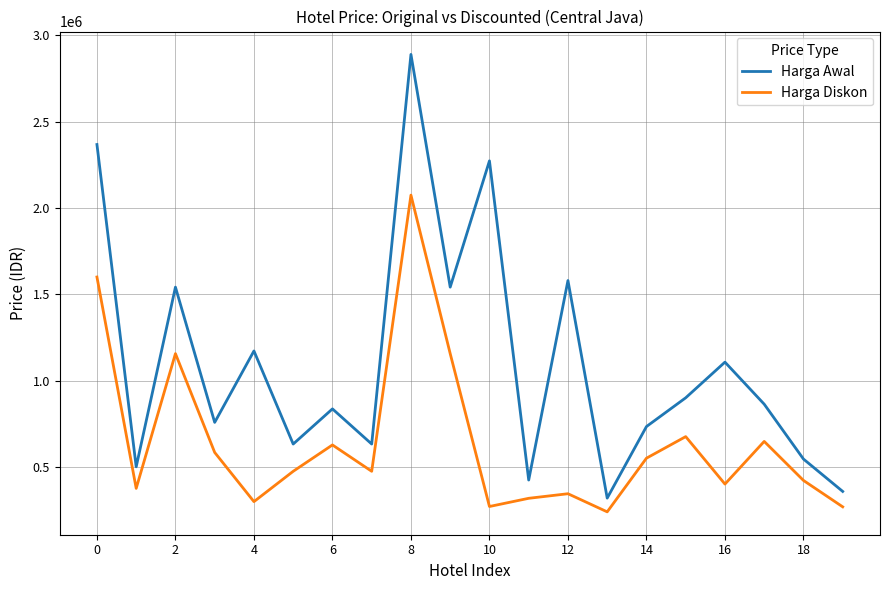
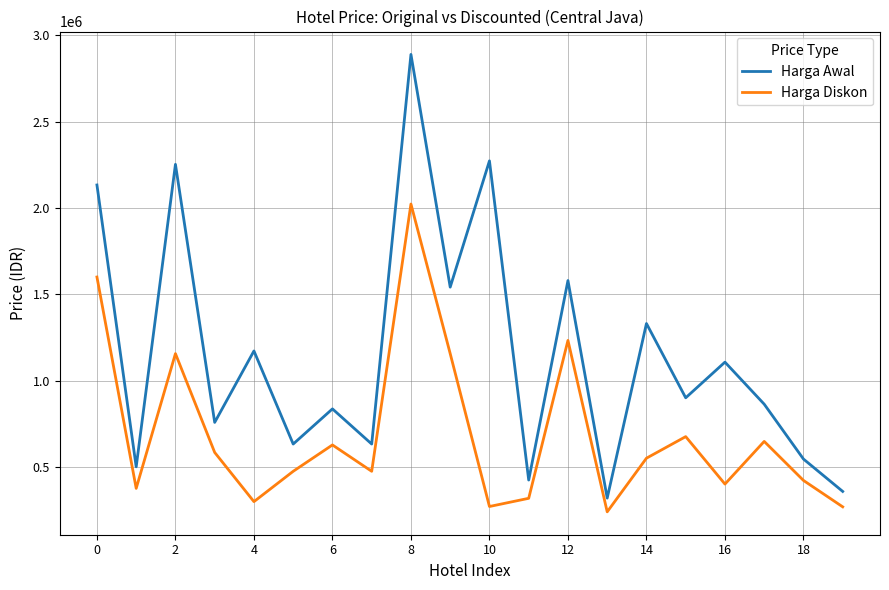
  {
    "Harga Awal": {
-     "0": 2370000,
-     "2": 1540000,
+     "0": 2130000,
+     "2": 2250000,
      "4": 1170000,
      "6": 840000,
      "8": 2890000,
      "10": 2270000,
      "12": 1580000,
-     "14": 730000,
+     "14": 1330000,
      "16": 1110000,
      "18": 550000
    },
    "Harga Diskon": {
      "0": 1600000,
      "2": 1160000,
      "4": 300000,
      "6": 630000,
-     "8": 2070000,
+     "8": 2020000,
      "10": 270000,
-     "12": 340000,
+     "12": 1230000,
      "14": 550000,
      "16": 400000,
      "18": 420000
    }
  }
